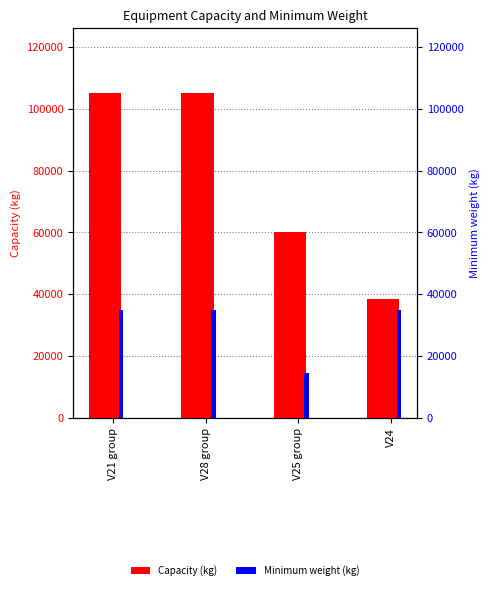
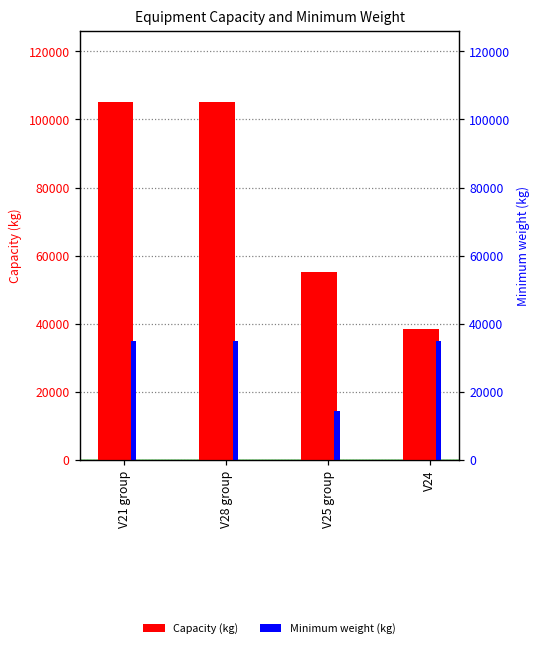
  {
    "Capacity (kg)": {
      "V21 group": 105000,
      "V28 group": 105000,
-     "V25 group": 60000,
+     "V25 group": 55000,
      "V24": 39000
    },
    "Minimum weight (kg)": {
      "V21 group": 35000,
      "V28 group": 35000,
      "V25 group": 14000,
      "V24": 35000
    }
  }
